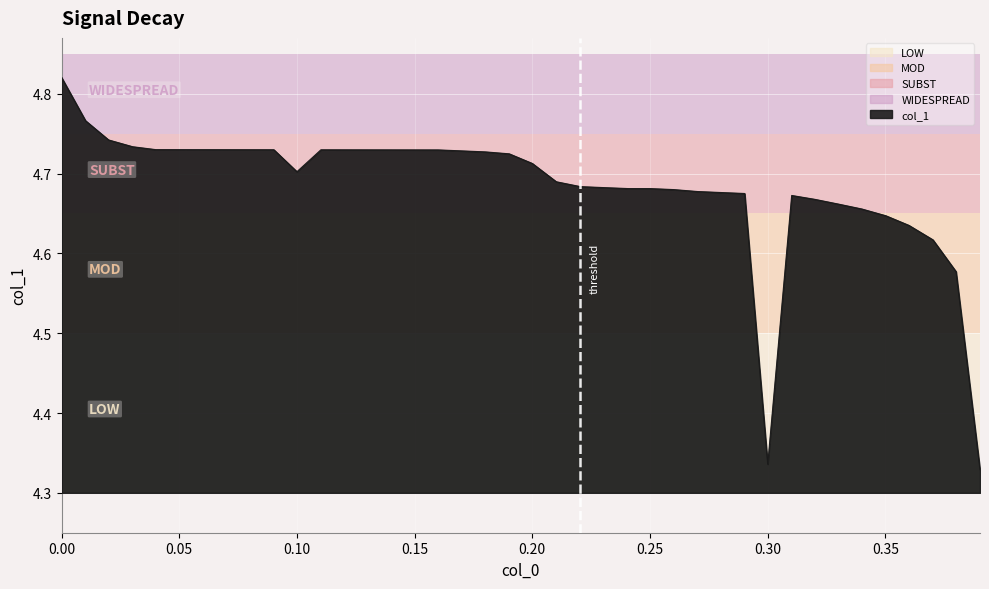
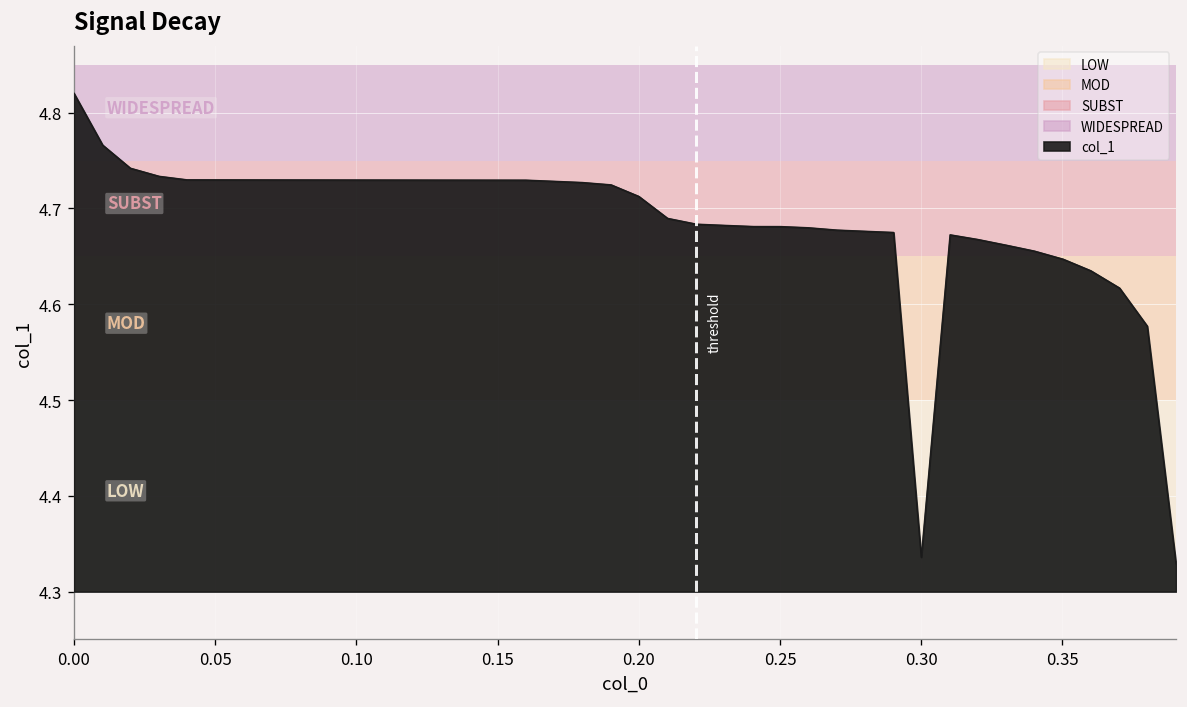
  {
    "0.00": 4.82,
-   "0.10": 4.70,
+   "0.10": 4.73,
    "0.20": 4.71,
    "0.30": 4.34
  }
